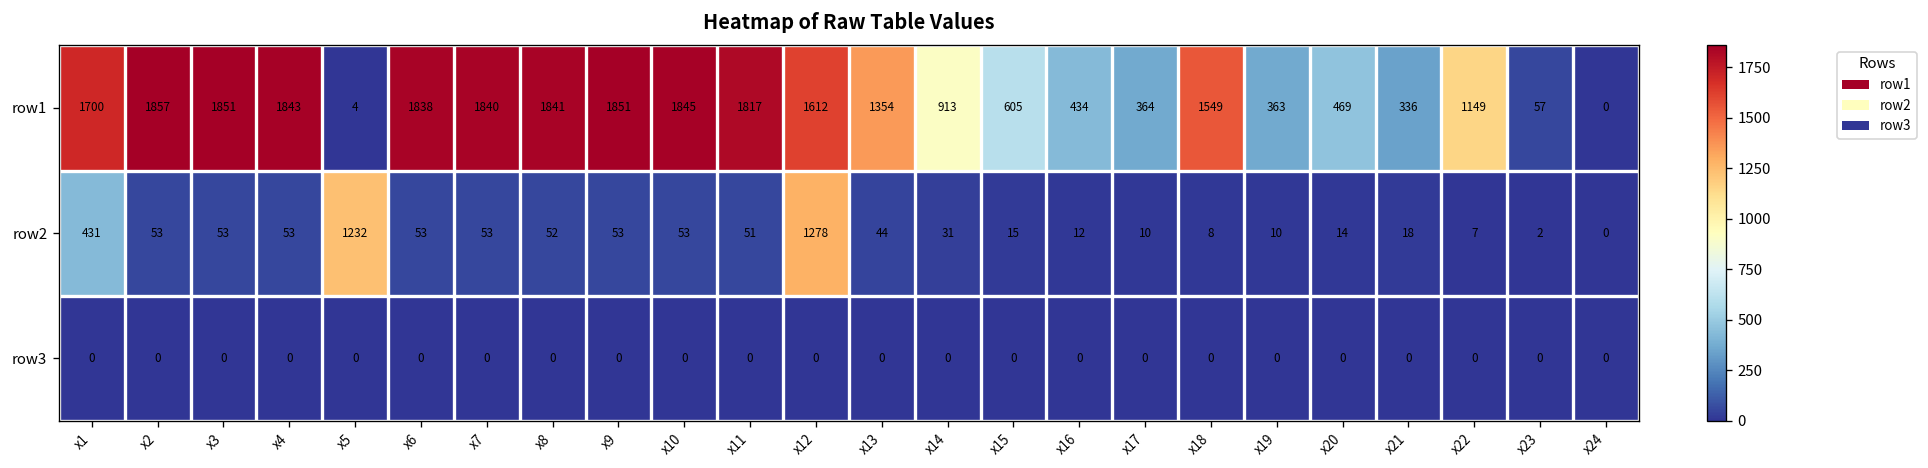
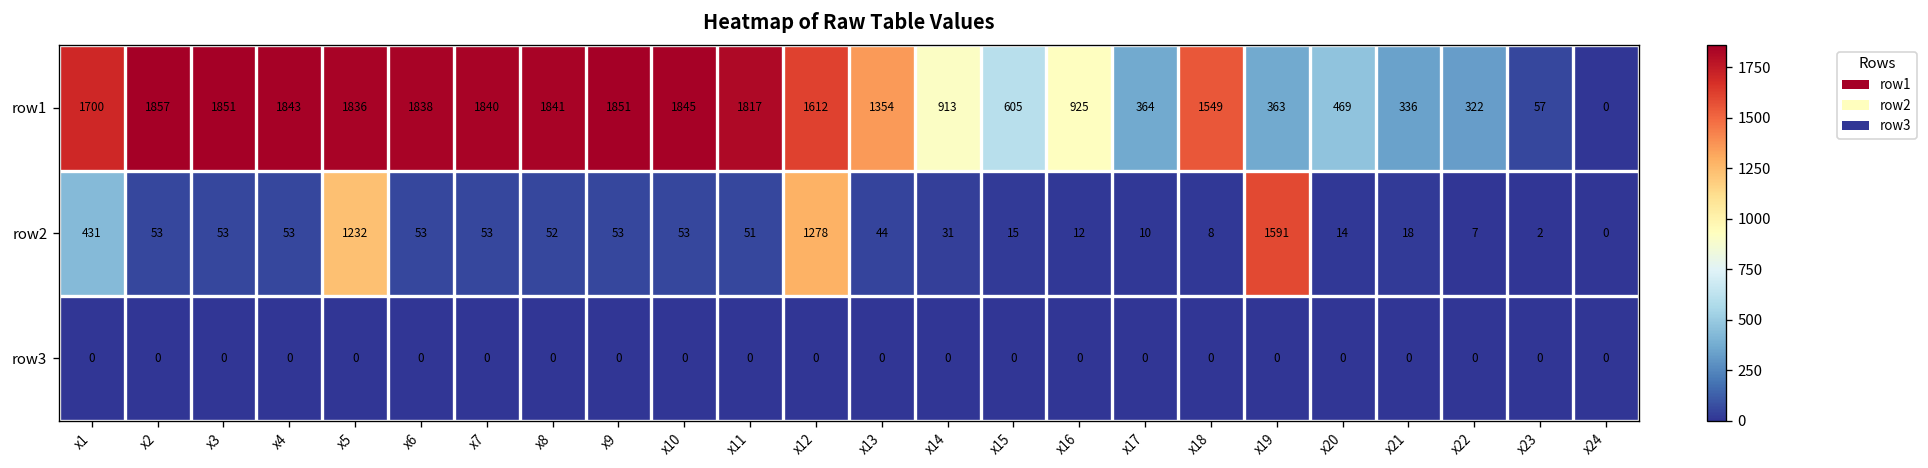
  {
    "row1": {
      "x1": 1700,
      "x2": 1857,
      "x3": 1851,
      "x4": 1843,
-     "x5": 4,
+     "x5": 1836,
      "x6": 1838,
      "x7": 1840,
      "x8": 1841,
      "x9": 1851,
      "x10": 1845,
      "x11": 1817,
      "x12": 1612,
      "x13": 1354,
      "x14": 913,
      "x15": 605,
-     "x16": 434,
+     "x16": 925,
      "x17": 364,
      "x18": 1549,
      "x19": 363,
      "x20": 469,
      "x21": 336,
-     "x22": 1149,
+     "x22": 322,
      "x23": 57,
      "x24": 0
    },
    "row2": {
      "x1": 431,
      "x2": 53,
      "x3": 53,
      "x4": 53,
      "x5": 1232,
      "x6": 53,
      "x7": 53,
      "x8": 52,
      "x9": 53,
      "x10": 53,
      "x11": 51,
      "x12": 1278,
      "x13": 44,
      "x14": 31,
      "x15": 15,
      "x16": 12,
      "x17": 10,
      "x18": 8,
-     "x19": 10,
+     "x19": 1591,
      "x20": 14,
      "x21": 18,
      "x22": 7,
      "x23": 2,
      "x24": 0
    },
    "row3": {
      "x1": 0,
      "x2": 0,
      "x3": 0,
      "x4": 0,
      "x5": 0,
      "x6": 0,
      "x7": 0,
      "x8": 0,
      "x9": 0,
      "x10": 0,
      "x11": 0,
      "x12": 0,
      "x13": 0,
      "x14": 0,
      "x15": 0,
      "x16": 0,
      "x17": 0,
      "x18": 0,
      "x19": 0,
      "x20": 0,
      "x21": 0,
      "x22": 0,
      "x23": 0,
      "x24": 0
    }
  }
